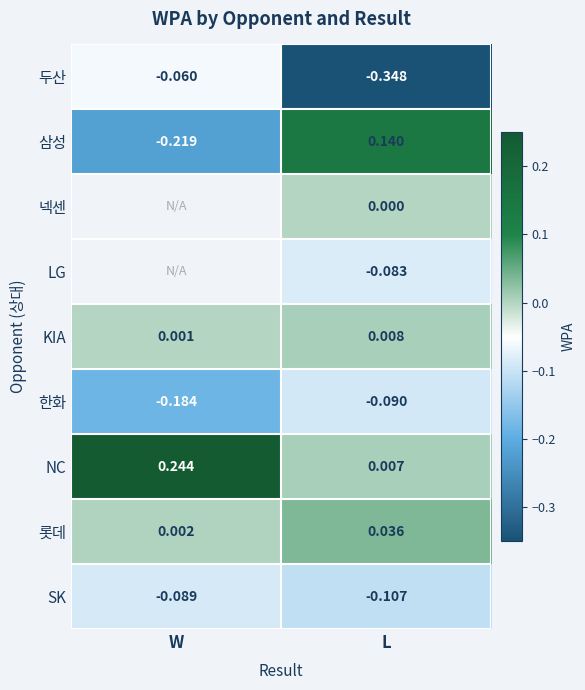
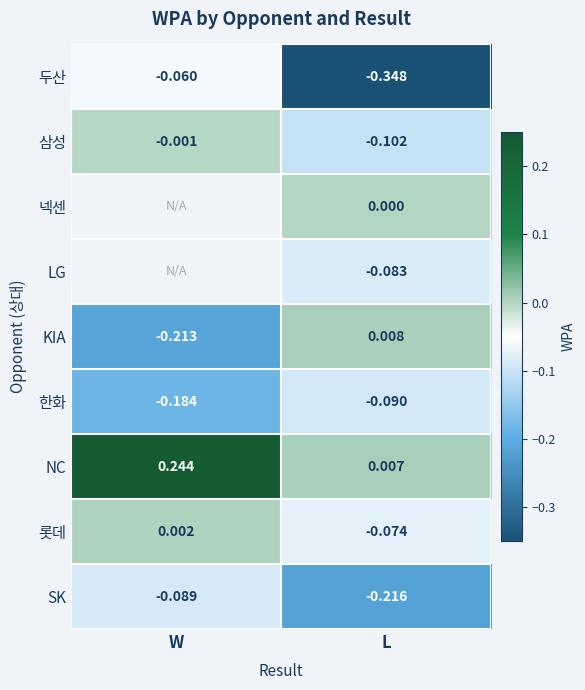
  {
    "두산": {
      "W": -0.060,
      "L": -0.348
    },
    "삼성": {
-     "W": -0.219,
-     "L": 0.140
+     "W": -0.001,
+     "L": -0.102
    },
    "넥센": {
      "L": 0.000
    },
    "LG": {
      "L": -0.083
    },
    "KIA": {
-     "W": 0.001,
+     "W": -0.213,
      "L": 0.008
    },
    "한화": {
      "W": -0.184,
      "L": -0.090
    },
    "NC": {
      "W": 0.244,
      "L": 0.007
    },
    "롯데": {
      "W": 0.002,
-     "L": 0.036
+     "L": -0.074
    },
    "SK": {
      "W": -0.089,
-     "L": -0.107
+     "L": -0.216
    }
  }
